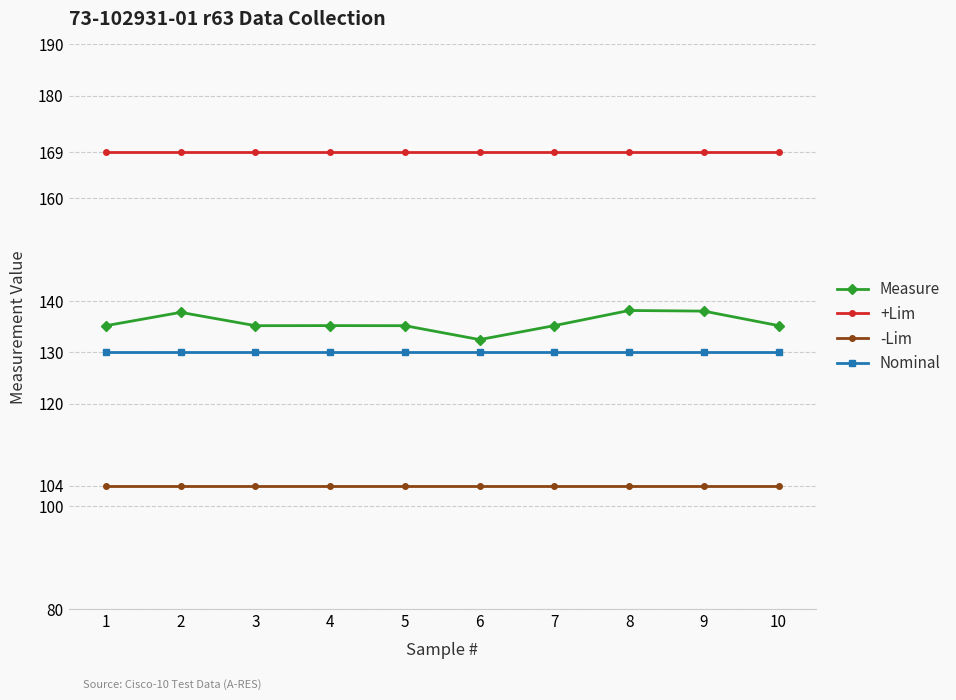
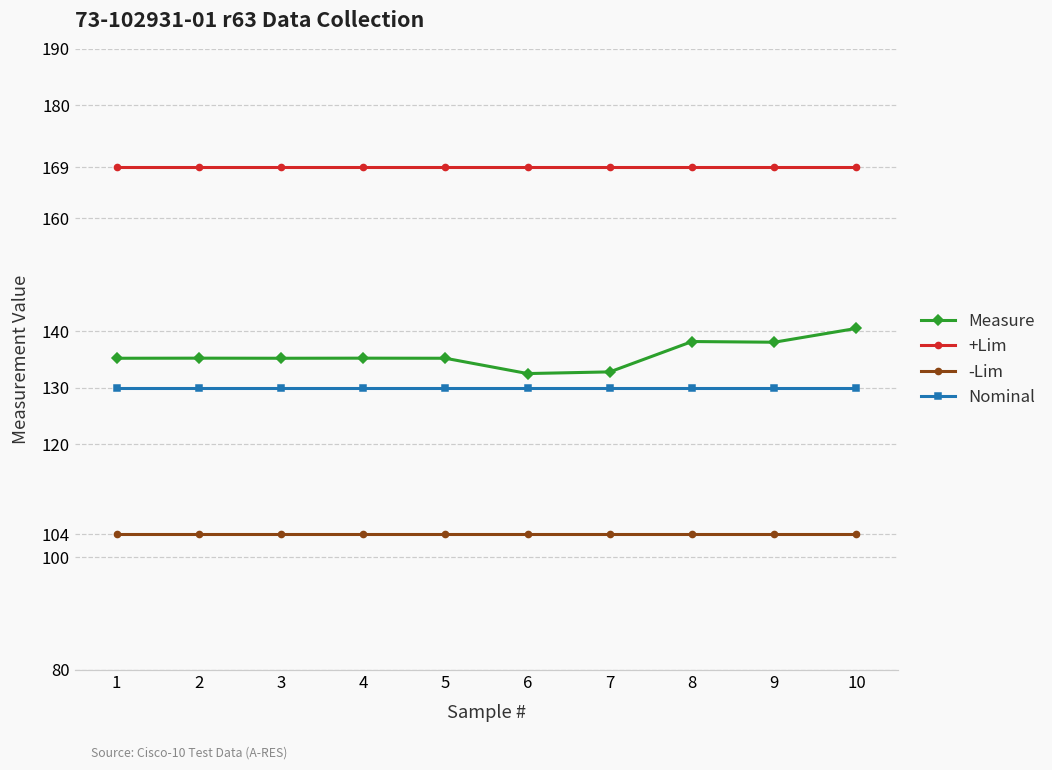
  {
    "Measure": {
      "1": 135,
-     "2": 138,
+     "2": 135,
      "3": 135,
      "4": 135,
      "5": 135,
      "6": 132,
-     "7": 135,
+     "7": 133,
      "8": 138,
      "9": 138,
-     "10": 135
+     "10": 140
    },
    "+Lim": {
      "1": 169,
      "2": 169,
      "3": 169,
      "4": 169,
      "5": 169,
      "6": 169,
      "7": 169,
      "8": 169,
      "9": 169,
      "10": 169
    },
    "-Lim": {
      "1": 104,
      "2": 104,
      "3": 104,
      "4": 104,
      "5": 104,
      "6": 104,
      "7": 104,
      "8": 104,
      "9": 104,
      "10": 104
    },
    "Nominal": {
      "1": 130,
      "2": 130,
      "3": 130,
      "4": 130,
      "5": 130,
      "6": 130,
      "7": 130,
      "8": 130,
      "9": 130,
      "10": 130
    }
  }
